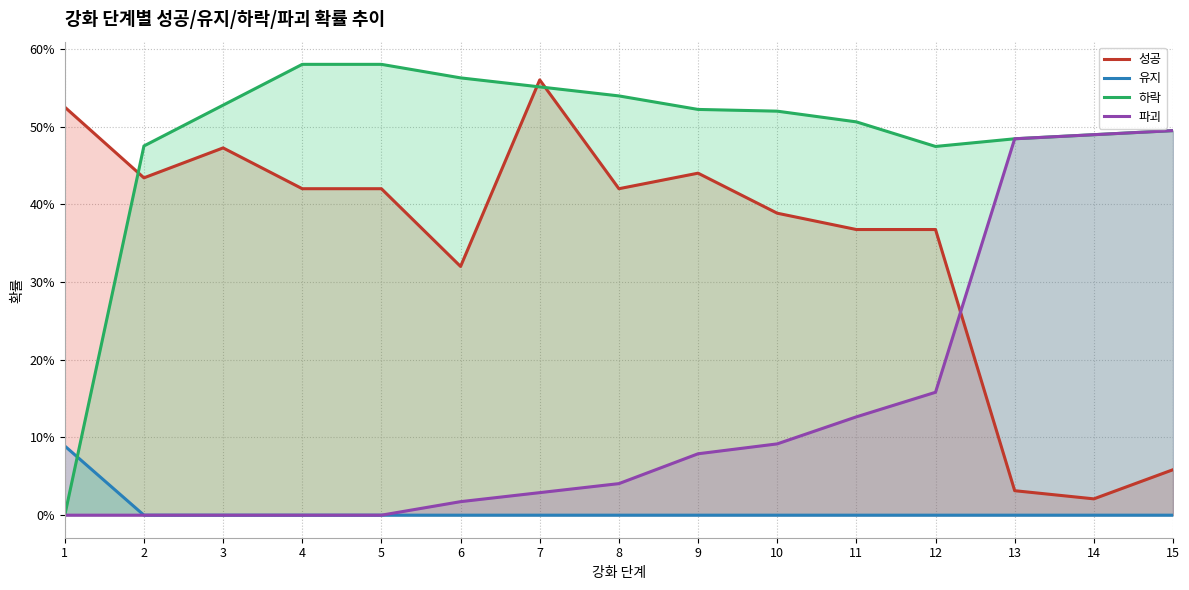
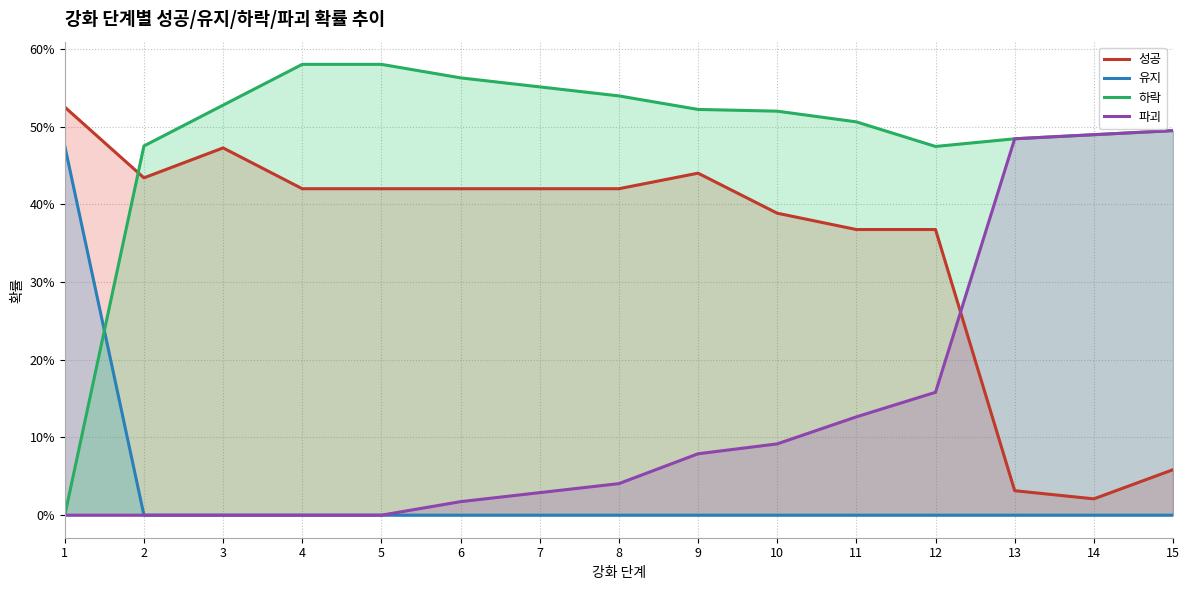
  {
    "성공": {
      "1": "53%",
      "2": "43%",
      "3": "47%",
      "4": "42%",
      "5": "42%",
-     "6": "32%",
-     "7": "56%",
+     "6": "42%",
+     "7": "42%",
      "8": "42%",
      "9": "44%",
      "10": "39%",
      "11": "37%",
      "12": "37%",
      "13": "3%",
      "14": "2%",
      "15": "6%"
    },
    "유지": {
-     "1": "9%",
+     "1": "48%",
      "6": "0%",
      "7": "0%",
      "8": "0%",
      "9": "0%",
      "10": "0%",
      "11": "0%",
      "12": "0%",
      "13": "0%",
      "14": "0%",
      "15": "0%"
    },
    "하락": {
      "2": "48%",
      "3": "53%",
      "4": "58%",
      "5": "58%",
      "6": "56%",
      "7": "55%",
      "8": "54%",
      "9": "52%",
      "10": "52%",
      "11": "51%",
      "12": "47%"
    },
    "파괴": {
      "6": "2%",
      "7": "3%",
      "8": "4%",
      "9": "8%",
      "10": "9%",
      "11": "13%",
      "12": "16%"
    }
  }
